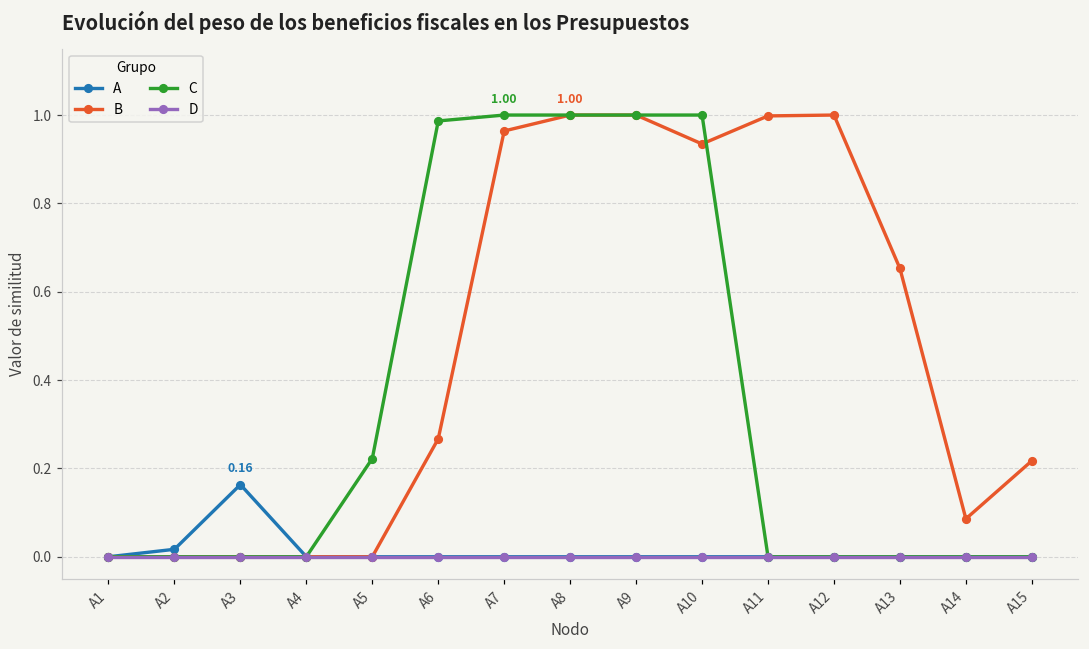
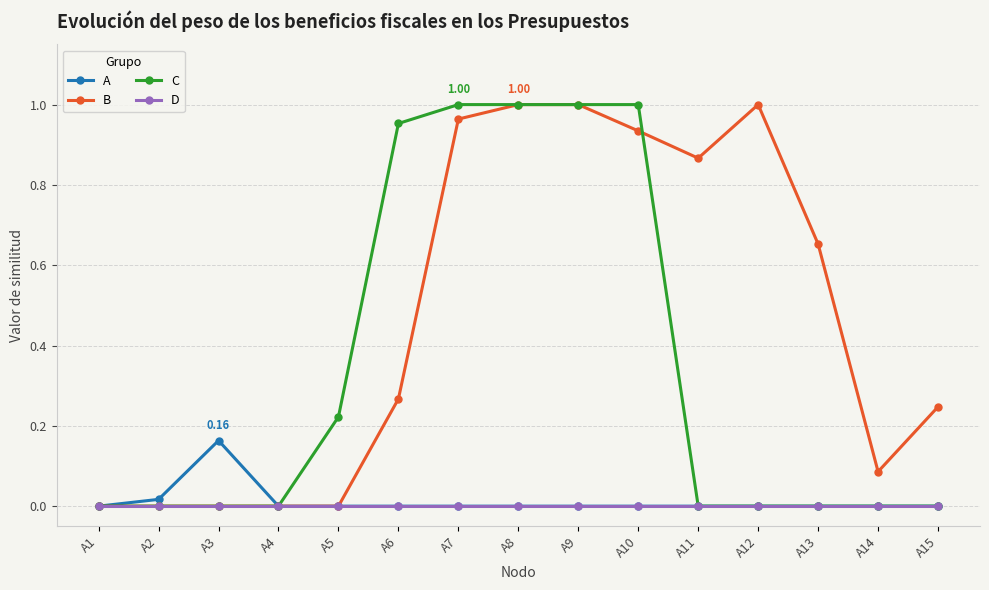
  {
    "A": {
      "A3": 0.16
    },
    "B": {
      "A6": 0.27,
      "A7": 0.96,
      "A10": 0.93,
-     "A11": 1.00,
+     "A11": 0.87,
      "A12": 1.00,
      "A13": 0.65,
      "A14": 0.09,
-     "A15": 0.22
+     "A15": 0.25
    },
    "C": {
      "A5": 0.22,
-     "A6": 0.99,
+     "A6": 0.95,
      "A10": 1.00
    }
  }
